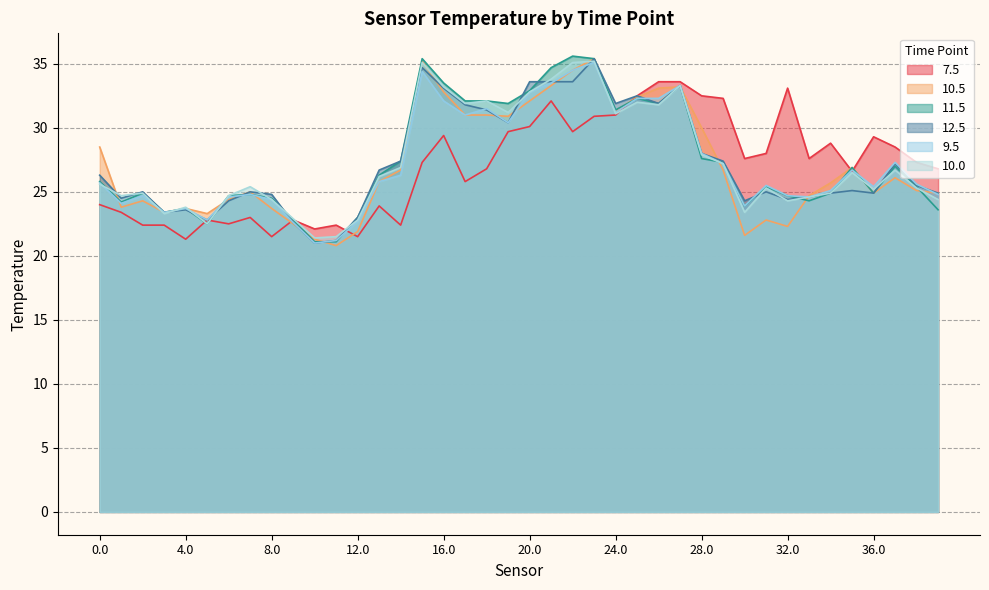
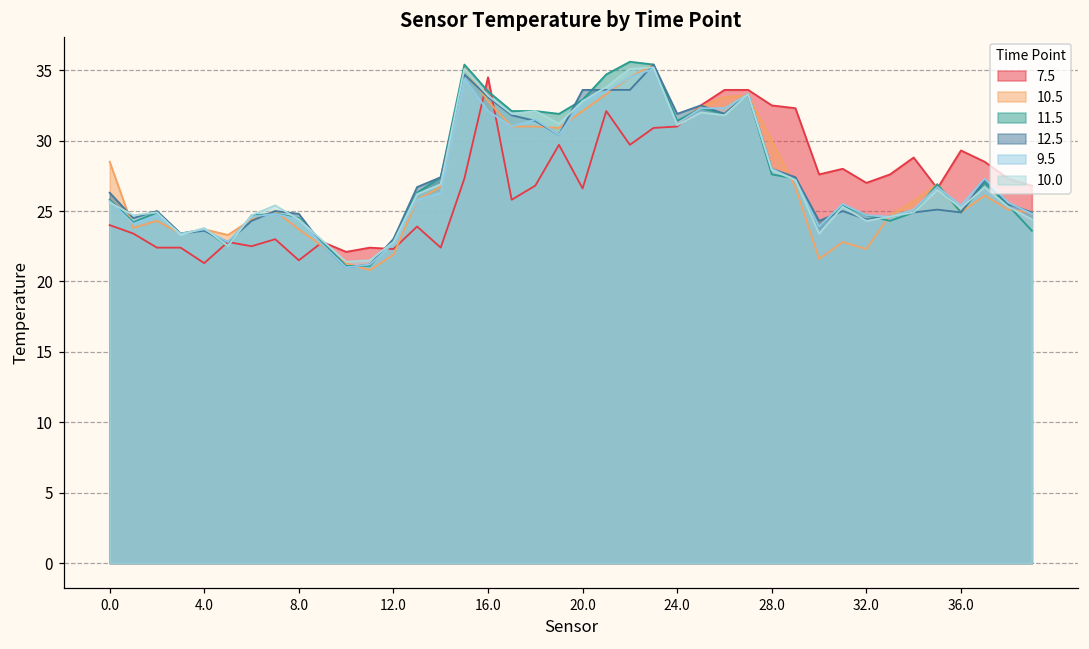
  {
    "7.5": {
      "0.0": 24.0,
      "4.0": 21.3,
      "8.0": 21.5,
-     "12.0": 21.5,
-     "16.0": 29.4,
-     "20.0": 30.1,
+     "12.0": 22.3,
+     "16.0": 34.5,
+     "20.0": 26.6,
      "28.0": 32.5,
-     "32.0": 33.1,
+     "32.0": 27.0,
      "36.0": 29.3
    },
    "10.5": {
      "0.0": 28.5,
      "8.0": 23.7,
      "12.0": 21.9,
      "16.0": 32.8,
      "20.0": 32.1,
      "28.0": 30.0,
      "32.0": 22.3
    }
  }
